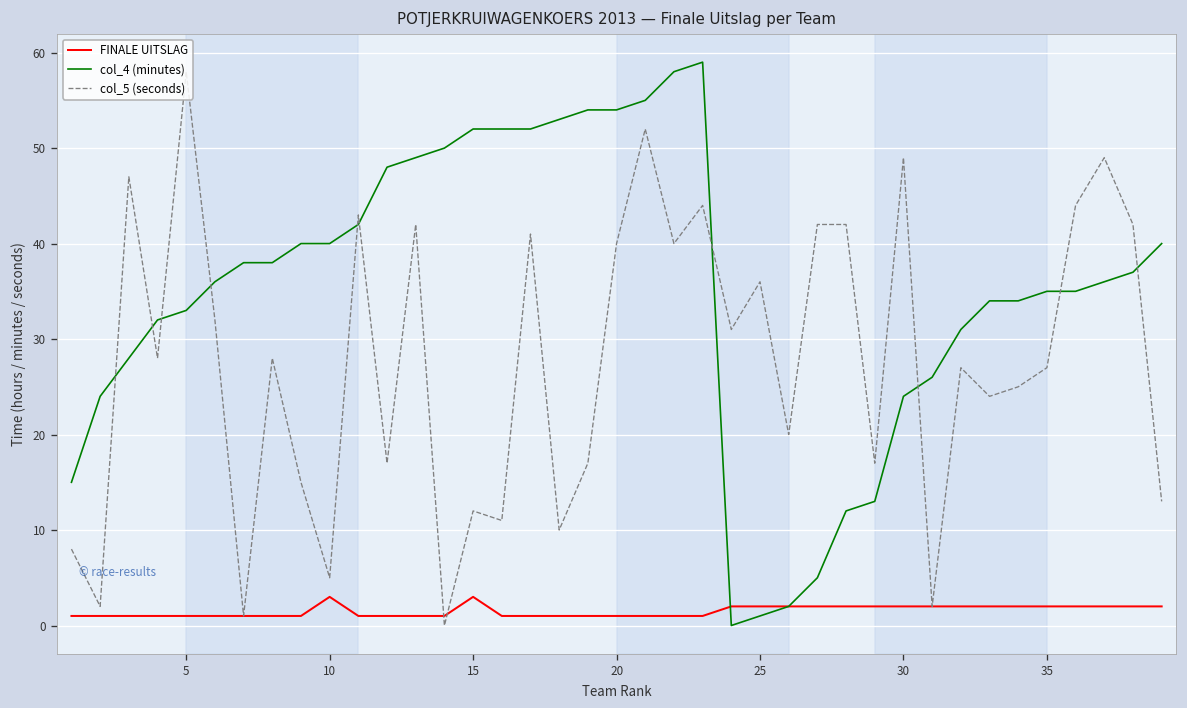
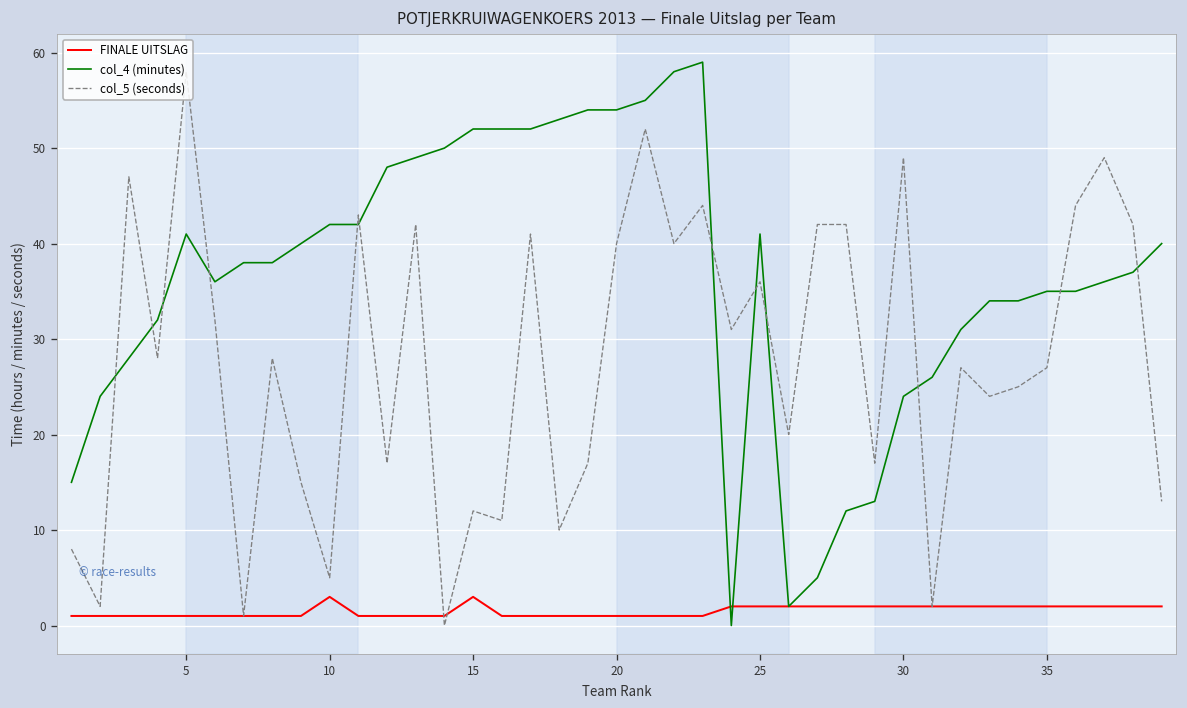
  {
    "FINALE UITSLAG": {
      "5": 1,
      "10": 3,
      "15": 3,
      "20": 1,
      "25": 2,
      "30": 2,
      "35": 2
    },
    "col_4 (minutes)": {
-     "5": 33,
-     "10": 40,
+     "5": 41,
+     "10": 42,
      "15": 52,
      "20": 54,
-     "25": 1,
+     "25": 41,
      "30": 24,
      "35": 35
    },
    "col_5 (seconds)": {
      "10": 5,
      "15": 12,
      "20": 40,
      "25": 36,
      "30": 49,
      "35": 27
    }
  }
